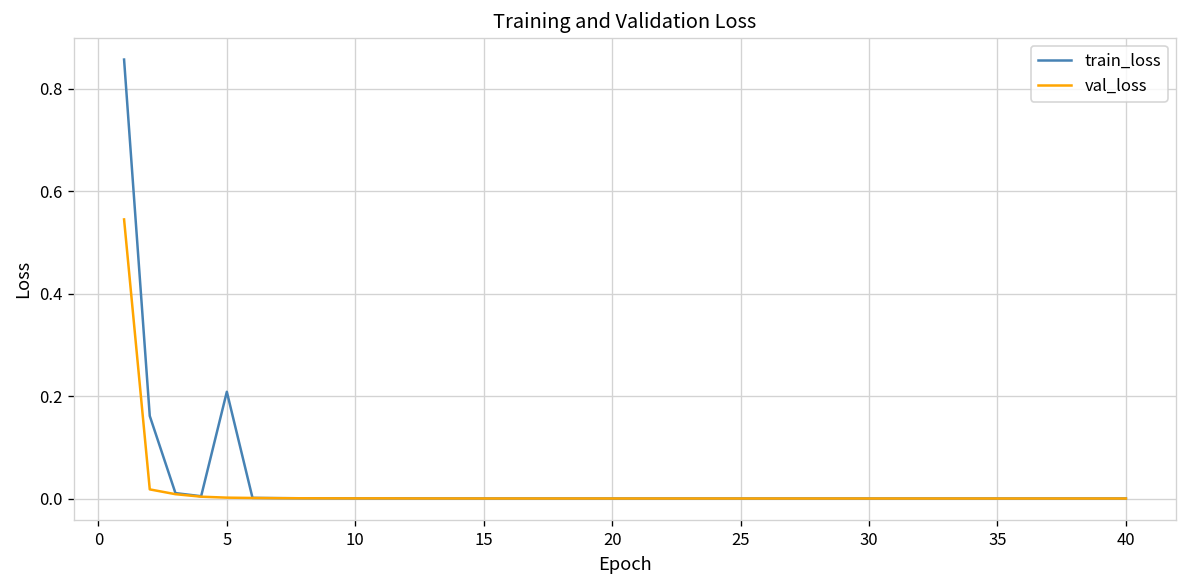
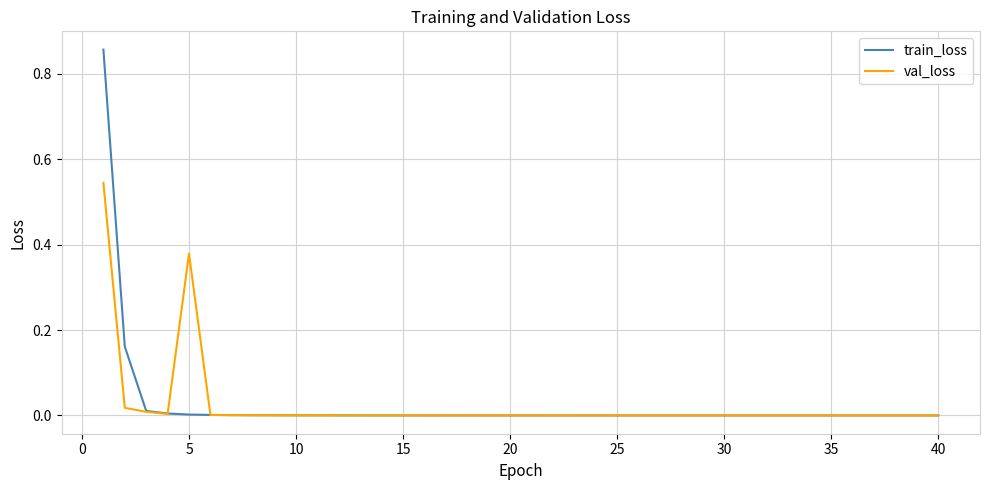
  {
    "train_loss": {
-     "5": 0.21
+     "5": 0.00
    },
    "val_loss": {
-     "5": 0.00
+     "5": 0.38
    }
  }
